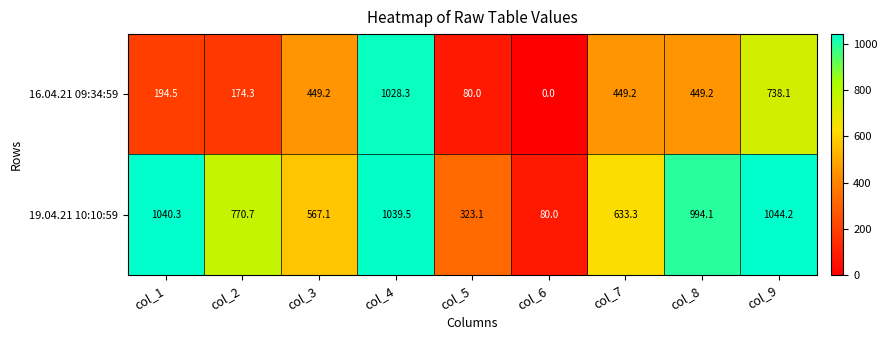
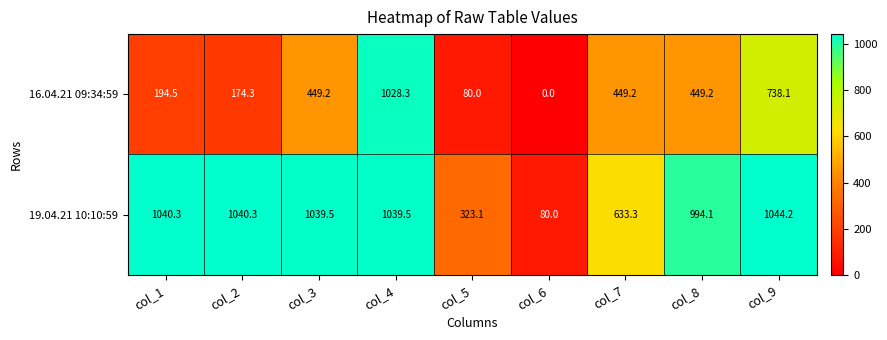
  {
    "16.04.21 09:34:59": {
      "col_1": 194.5,
      "col_2": 174.3,
      "col_3": 449.2,
      "col_4": 1028.3,
      "col_5": 80.0,
      "col_6": 0.0,
      "col_7": 449.2,
      "col_8": 449.2,
      "col_9": 738.1
    },
    "19.04.21 10:10:59": {
      "col_1": 1040.3,
-     "col_2": 770.7,
-     "col_3": 567.1,
+     "col_2": 1040.3,
+     "col_3": 1039.5,
      "col_4": 1039.5,
      "col_5": 323.1,
      "col_6": 80.0,
      "col_7": 633.3,
      "col_8": 994.1,
      "col_9": 1044.2
    }
  }
